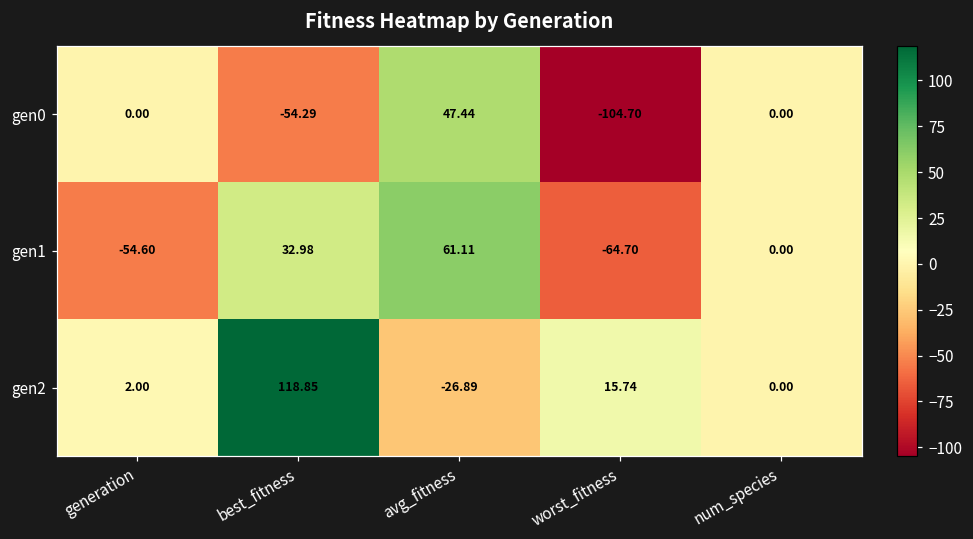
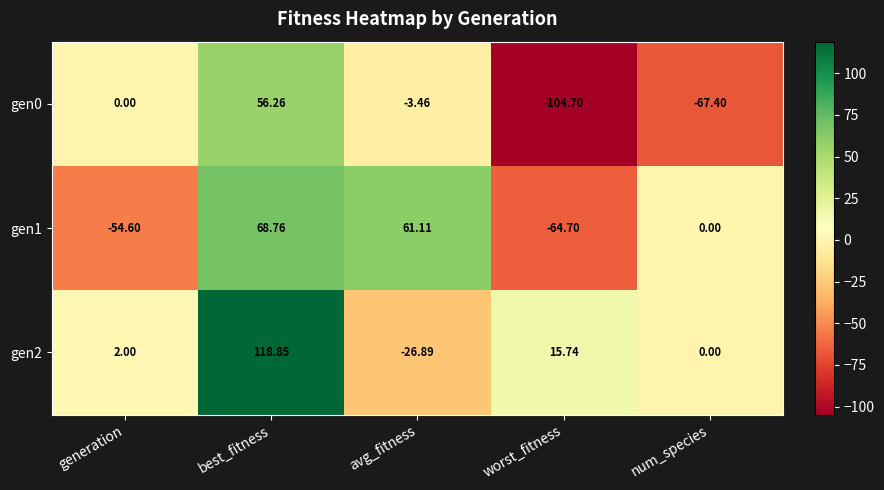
  {
    "gen0": {
      "generation": 0.00,
-     "best_fitness": -54.29,
-     "avg_fitness": 47.44,
+     "best_fitness": 56.26,
+     "avg_fitness": -3.46,
      "worst_fitness": -104.70,
-     "num_species": 0.00
+     "num_species": -67.40
    },
    "gen1": {
      "generation": -54.60,
-     "best_fitness": 32.98,
+     "best_fitness": 68.76,
      "avg_fitness": 61.11,
      "worst_fitness": -64.70,
      "num_species": 0.00
    },
    "gen2": {
      "generation": 2.00,
      "best_fitness": 118.85,
      "avg_fitness": -26.89,
      "worst_fitness": 15.74,
      "num_species": 0.00
    }
  }
